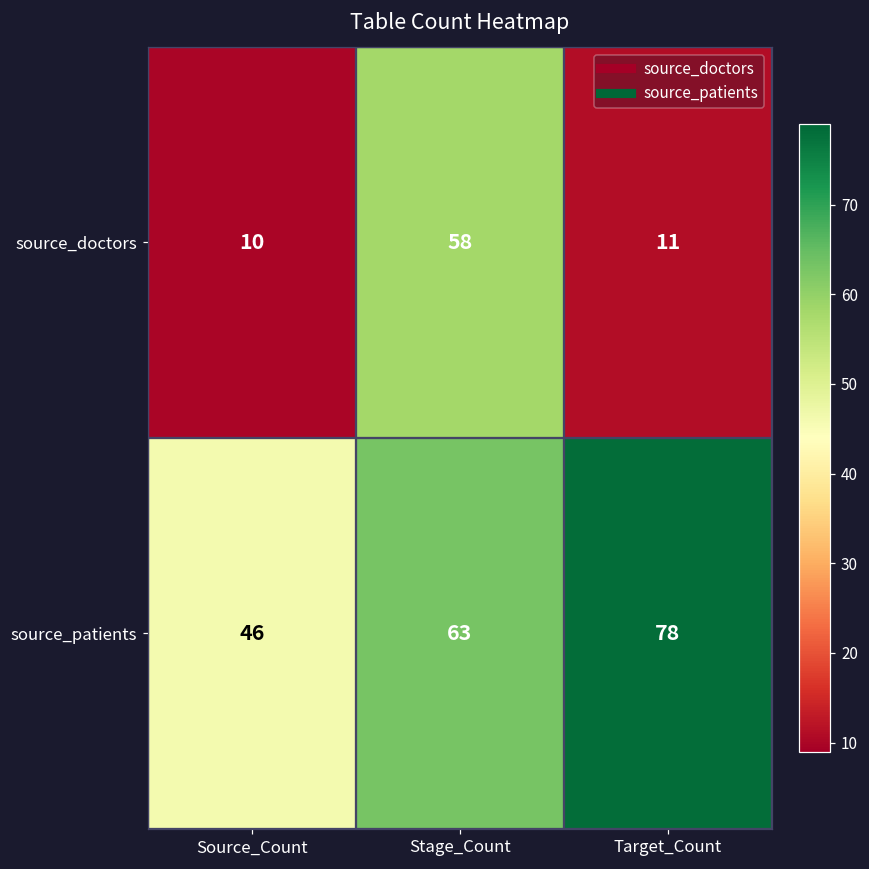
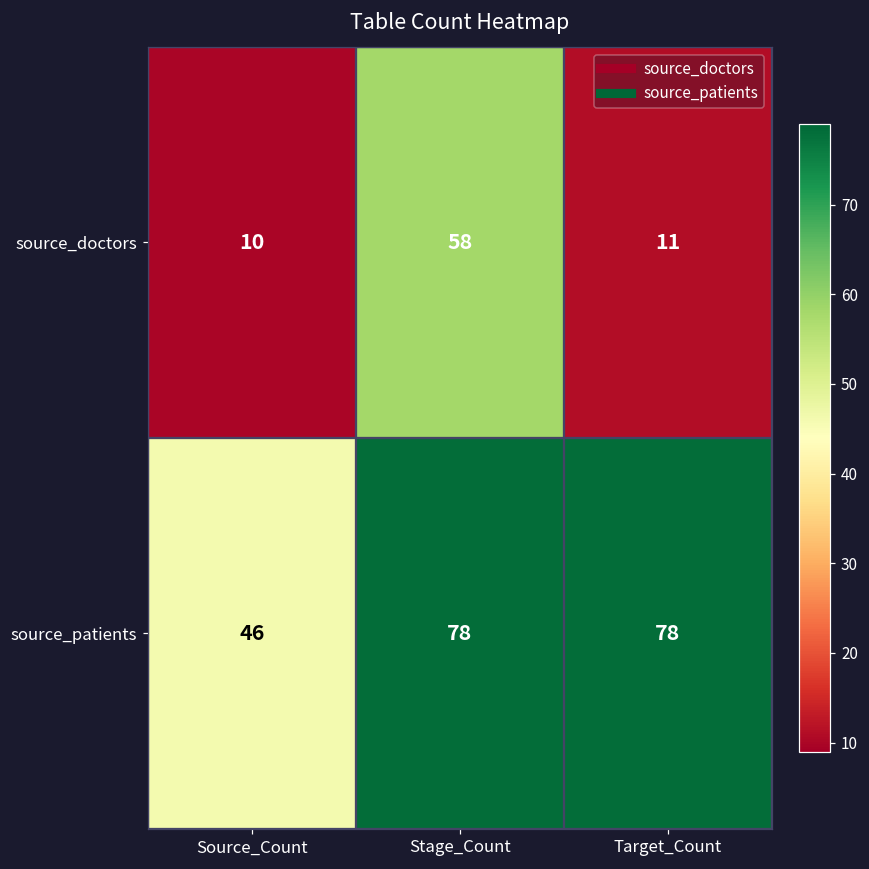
  {
    "source_doctors": {
      "Source_Count": 10,
      "Stage_Count": 58,
      "Target_Count": 11
    },
    "source_patients": {
      "Source_Count": 46,
-     "Stage_Count": 63,
+     "Stage_Count": 78,
      "Target_Count": 78
    }
  }
